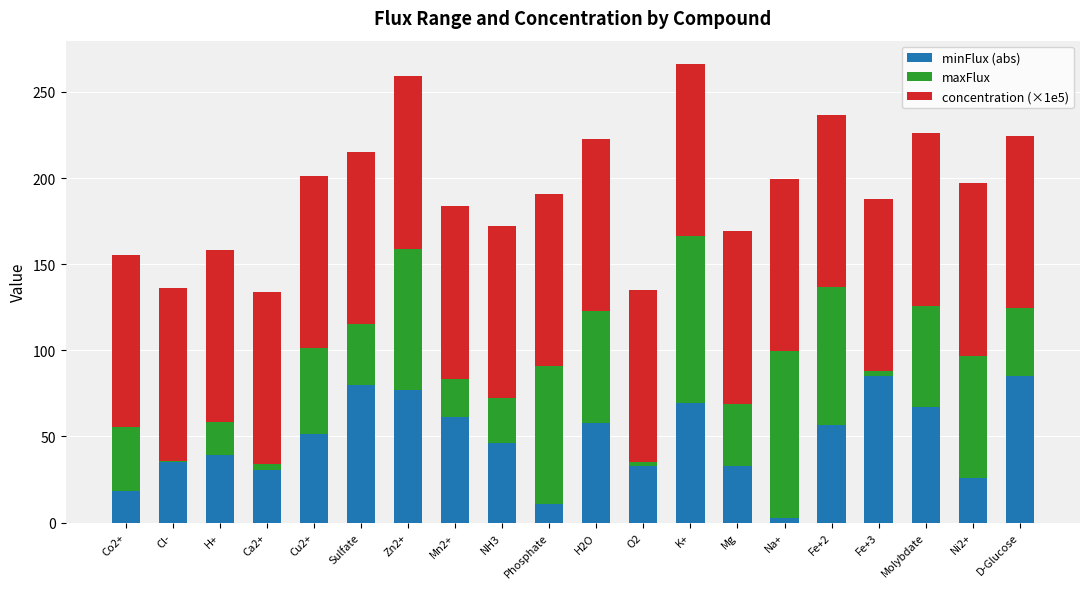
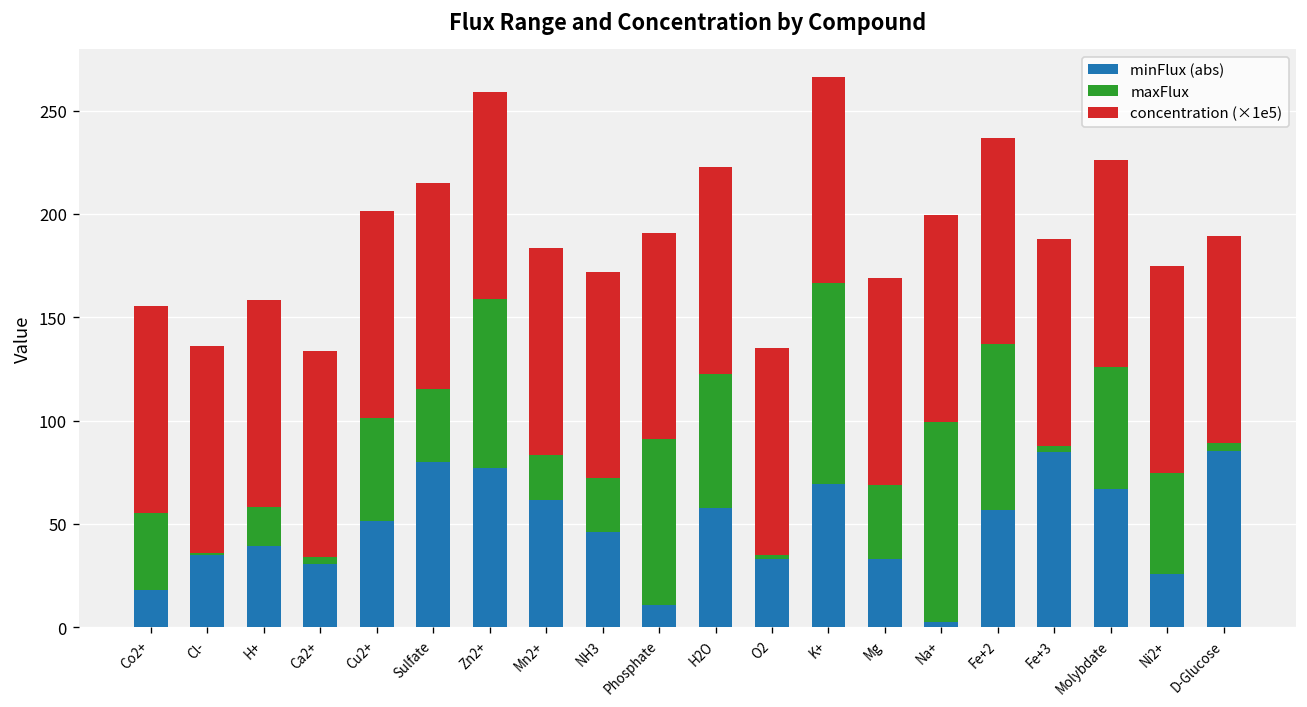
  {
    "minFlux (abs)": {
      "Co2+": 18,
      "Cl-": 35,
      "H+": 39,
      "Ca2+": 31,
      "Cu2+": 51,
      "Sulfate": 80,
      "Zn2+": 77,
      "Mn2+": 62,
      "NH3": 46,
      "Phosphate": 11,
      "H2O": 58,
      "O2": 33,
      "K+": 69,
      "Mg": 33,
      "Na+": 2,
      "Fe+2": 57,
      "Fe+3": 85,
      "Molybdate": 67,
      "Ni2+": 26,
      "D-Glucose": 85
    },
    "maxFlux": {
      "Co2+": 37,
      "H+": 19,
      "Ca2+": 3,
      "Cu2+": 50,
      "Sulfate": 35,
      "Zn2+": 82,
      "Mn2+": 22,
      "NH3": 26,
      "Phosphate": 80,
      "H2O": 65,
      "O2": 2,
      "K+": 97,
      "Mg": 36,
      "Na+": 97,
      "Fe+2": 80,
      "Fe+3": 3,
      "Molybdate": 59,
-     "Ni2+": 71,
-     "D-Glucose": 39
+     "Ni2+": 49,
+     "D-Glucose": 4
    },
    "concentration (×1e5)": {
      "Co2+": 100,
      "Cl-": 100,
      "H+": 100,
      "Ca2+": 100,
      "Cu2+": 100,
      "Sulfate": 100,
      "Zn2+": 100,
      "Mn2+": 100,
      "NH3": 100,
      "Phosphate": 100,
      "H2O": 100,
      "O2": 100,
      "K+": 100,
      "Mg": 100,
      "Na+": 100,
      "Fe+2": 100,
      "Fe+3": 100,
      "Molybdate": 100,
      "Ni2+": 100,
      "D-Glucose": 100
    }
  }
